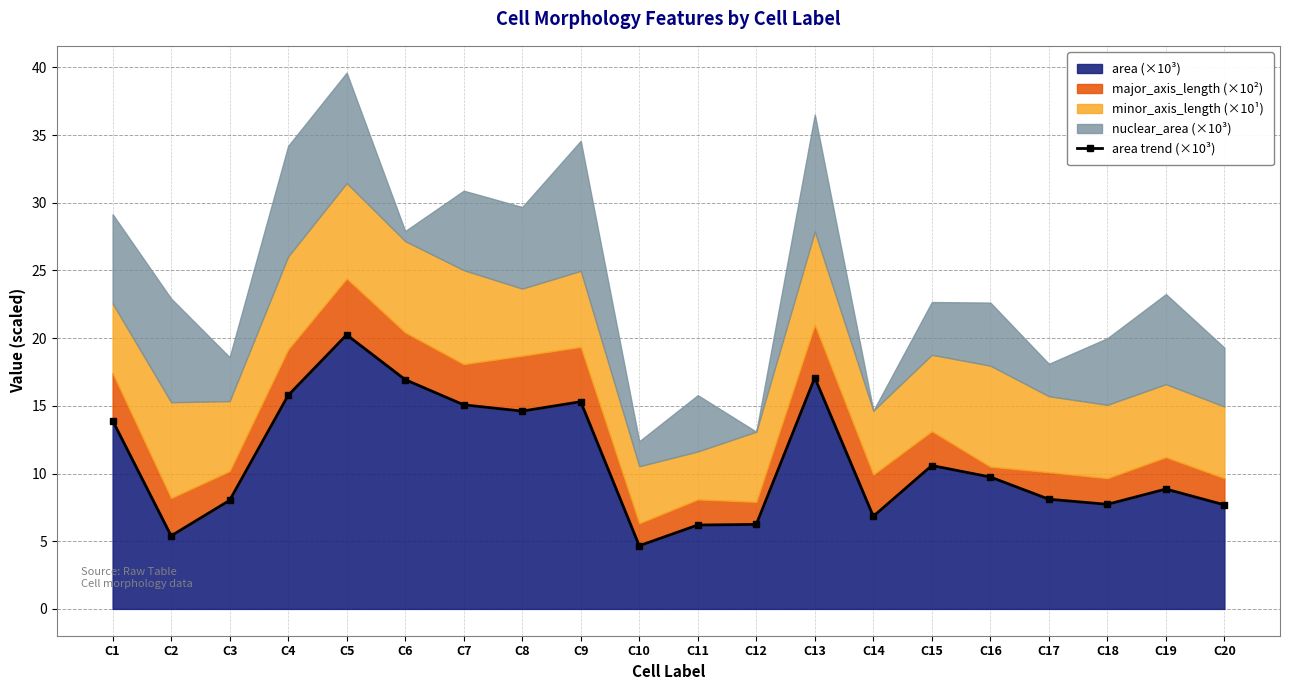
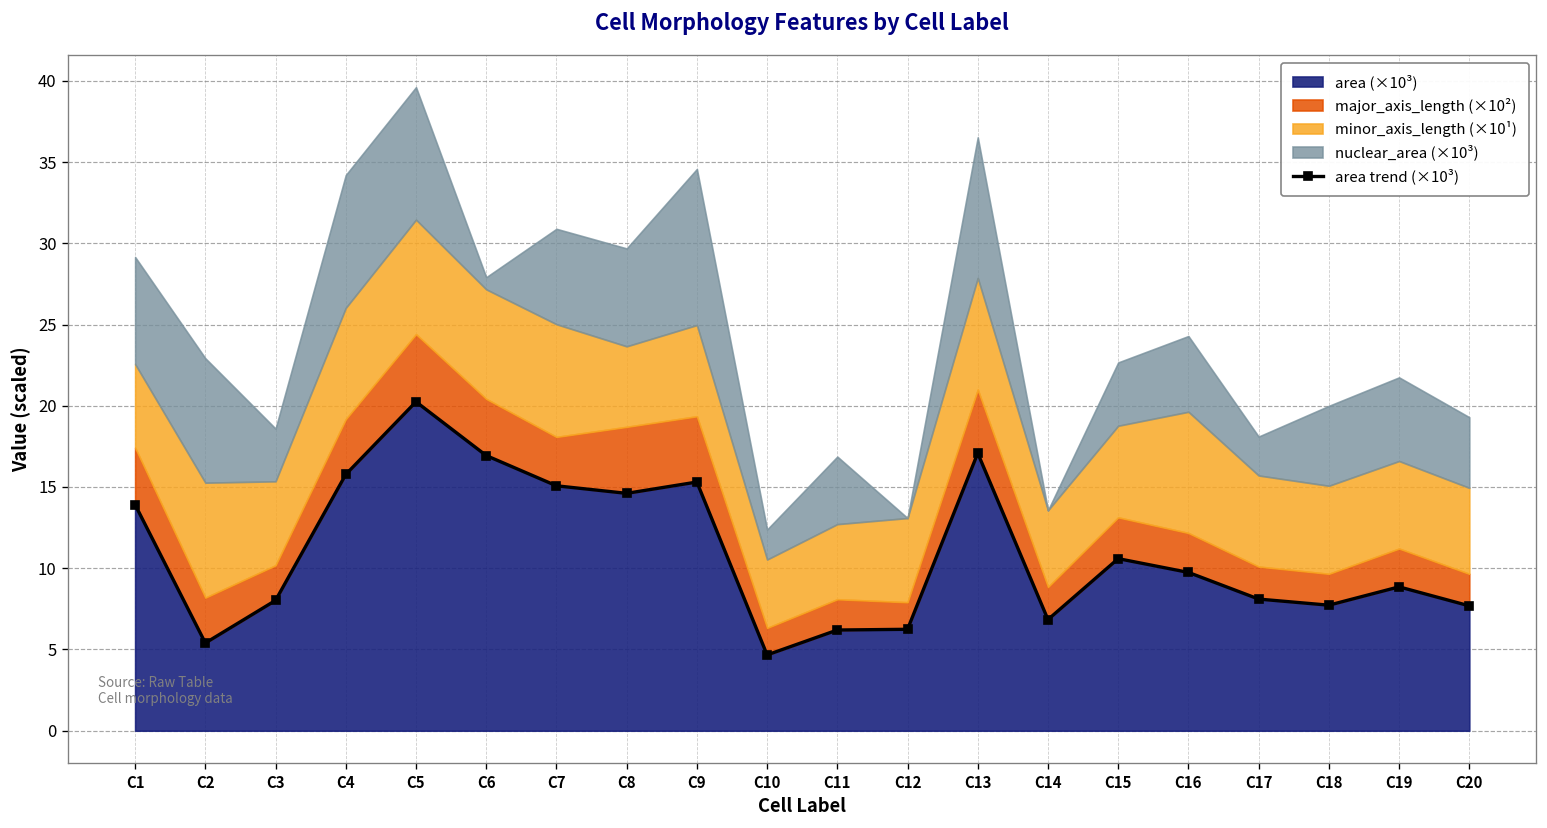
  {
    "area (×10³)": {
      "C1": 13.9,
      "C2": 5.4,
      "C3": 8.0,
      "C4": 15.8,
      "C5": 20.2,
      "C6": 16.9,
      "C7": 15.1,
      "C8": 14.6,
      "C9": 15.3,
      "C10": 4.7,
      "C11": 6.2,
      "C12": 6.2,
      "C13": 17.1,
      "C14": 6.8,
      "C15": 10.6,
      "C16": 9.7,
      "C17": 8.1,
      "C18": 7.7,
      "C19": 8.9,
      "C20": 7.7
    },
    "major_axis_length (×10²)": {
      "C1": 3.5,
      "C2": 2.8,
      "C3": 2.2,
      "C4": 3.4,
      "C5": 4.2,
      "C6": 3.5,
      "C7": 3.0,
      "C8": 4.1,
      "C9": 4.0,
      "C10": 1.7,
      "C11": 1.9,
      "C12": 1.7,
      "C13": 3.9,
-     "C14": 3.1,
+     "C14": 2.0,
      "C15": 2.5,
-     "C16": 0.8,
+     "C16": 2.4,
      "C17": 2.0,
      "C18": 1.9,
      "C19": 2.4,
      "C20": 2.0
    },
    "minor_axis_length (×10¹)": {
      "C1": 5.1,
      "C2": 7.1,
      "C3": 5.2,
      "C4": 6.9,
      "C5": 7.0,
      "C6": 6.7,
      "C7": 6.9,
      "C8": 5.0,
      "C9": 5.6,
      "C10": 4.2,
-     "C11": 3.5,
+     "C11": 4.6,
      "C13": 6.9,
      "C15": 5.6,
      "C16": 7.5,
      "C17": 5.6,
      "C18": 5.4,
      "C19": 5.4,
      "C20": 5.3
    },
    "nuclear_area (×10³)": {
      "C1": 6.6,
      "C2": 7.7,
      "C3": 3.2,
      "C4": 8.2,
      "C5": 8.2,
      "C6": 0.7,
      "C7": 5.9,
      "C8": 6.0,
      "C9": 9.6,
      "C10": 1.8,
      "C11": 4.2,
      "C13": 8.7,
      "C15": 3.9,
      "C16": 4.7,
      "C17": 2.4,
      "C18": 4.9,
-     "C19": 6.7,
+     "C19": 5.1,
      "C20": 4.3
    }
  }
